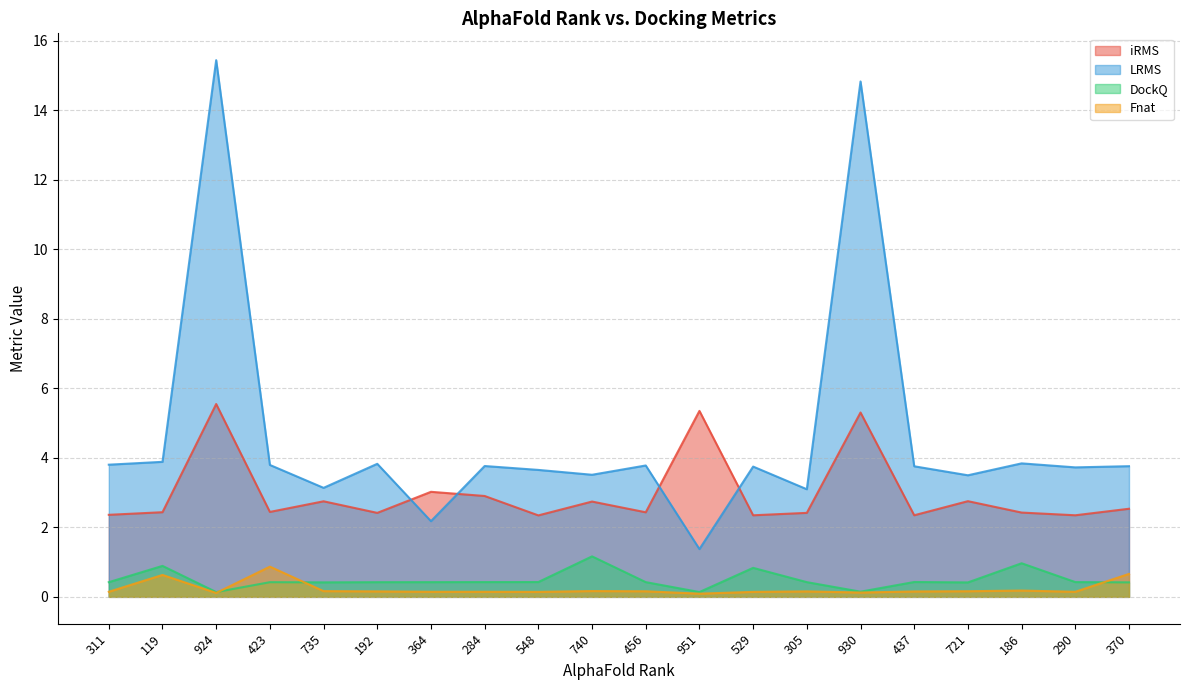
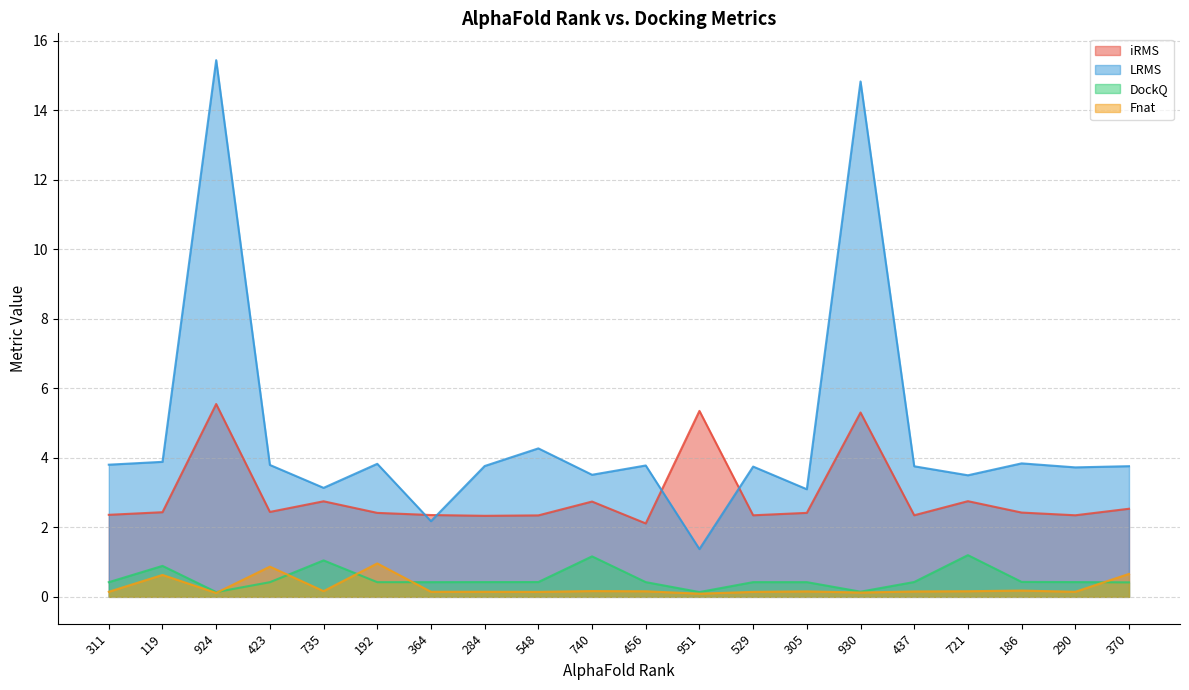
  {
    "iRMS": {
      "311": 2.4,
      "119": 2.4,
      "924": 5.5,
      "423": 2.4,
      "735": 2.7,
      "192": 2.4,
-     "364": 3.0,
-     "284": 2.9,
+     "364": 2.4,
+     "284": 2.3,
      "548": 2.3,
      "740": 2.7,
-     "456": 2.4,
+     "456": 2.1,
      "951": 5.3,
      "529": 2.3,
      "305": 2.4,
      "930": 5.3,
      "437": 2.3,
      "721": 2.8,
      "186": 2.4,
      "290": 2.3,
      "370": 2.5
    },
    "LRMS": {
      "311": 3.8,
      "119": 3.9,
      "924": 15.4,
      "423": 3.8,
      "735": 3.1,
      "192": 3.8,
      "364": 2.2,
      "284": 3.8,
-     "548": 3.7,
+     "548": 4.3,
      "740": 3.5,
      "456": 3.8,
      "951": 1.4,
      "529": 3.7,
      "305": 3.1,
      "930": 14.8,
      "437": 3.8,
      "721": 3.5,
      "186": 3.8,
      "290": 3.7,
      "370": 3.8
    },
    "DockQ": {
      "311": 0.4,
      "119": 0.9,
      "423": 0.4,
-     "735": 0.4,
+     "735": 1.0,
      "192": 0.4,
      "364": 0.4,
      "284": 0.4,
      "548": 0.4,
      "740": 1.2,
      "456": 0.4,
-     "529": 0.8,
+     "529": 0.4,
      "305": 0.4,
      "437": 0.4,
-     "721": 0.4,
-     "186": 1.0,
+     "721": 1.2,
+     "186": 0.4,
      "290": 0.4,
      "370": 0.4
    },
    "Fnat": {
      "311": 0.1,
      "119": 0.6,
      "423": 0.9,
      "735": 0.2,
-     "192": 0.2,
+     "192": 1.0,
      "364": 0.1,
      "284": 0.1,
      "548": 0.1,
      "740": 0.2,
      "456": 0.2,
      "529": 0.1,
      "305": 0.2,
      "437": 0.2,
      "721": 0.2,
      "186": 0.2,
      "290": 0.1,
      "370": 0.7
    }
  }
